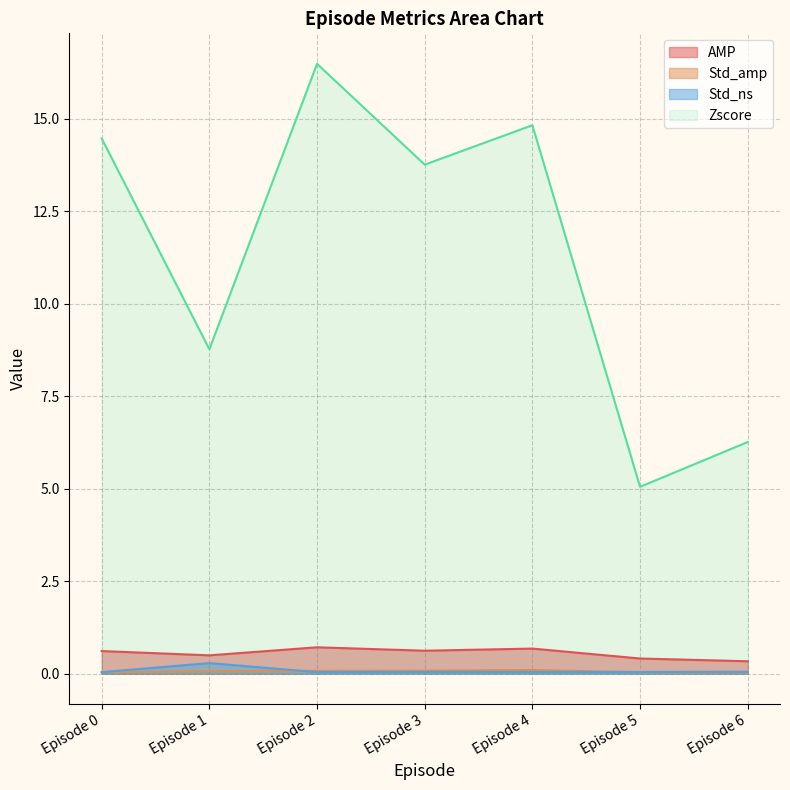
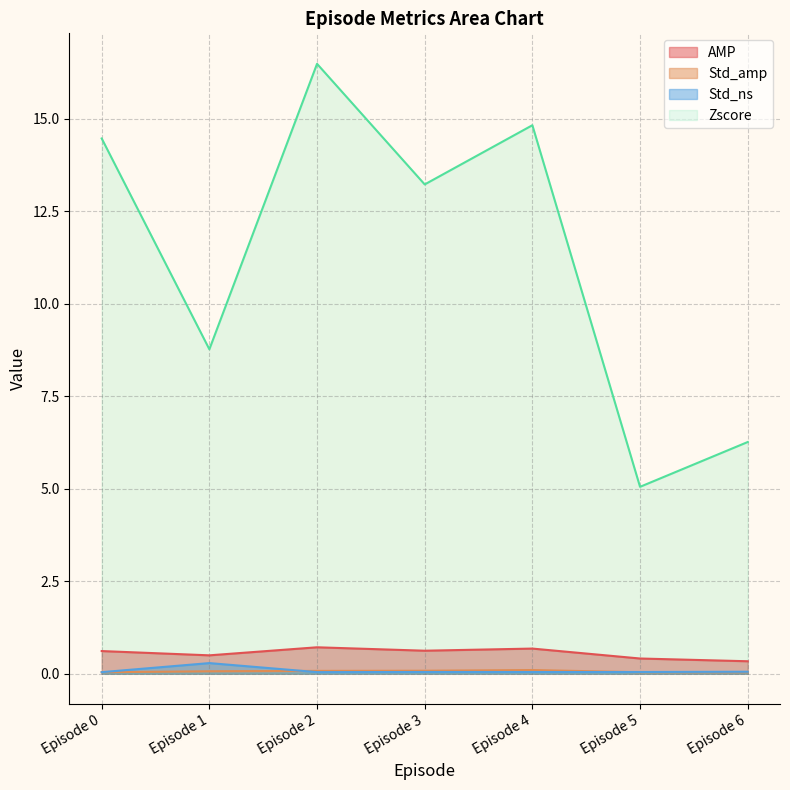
  {
    "Std_ns": {
      "Episode 1": 0.3
    },
    "Zscore": {
      "Episode 0": 14.5,
      "Episode 1": 8.8,
      "Episode 2": 16.5,
-     "Episode 3": 13.8,
+     "Episode 3": 13.2,
      "Episode 4": 14.8,
      "Episode 5": 5.1,
      "Episode 6": 6.3
    }
  }
